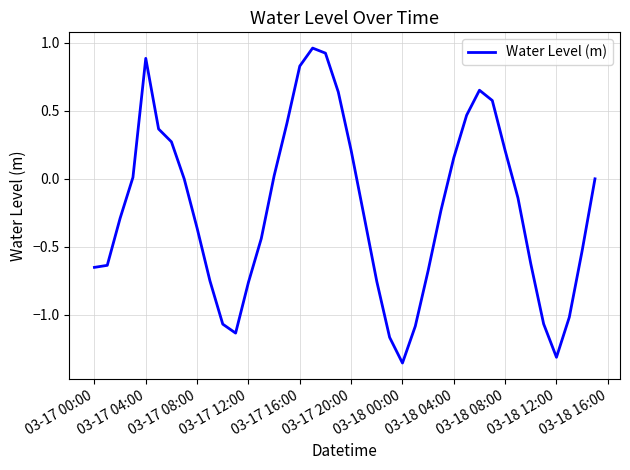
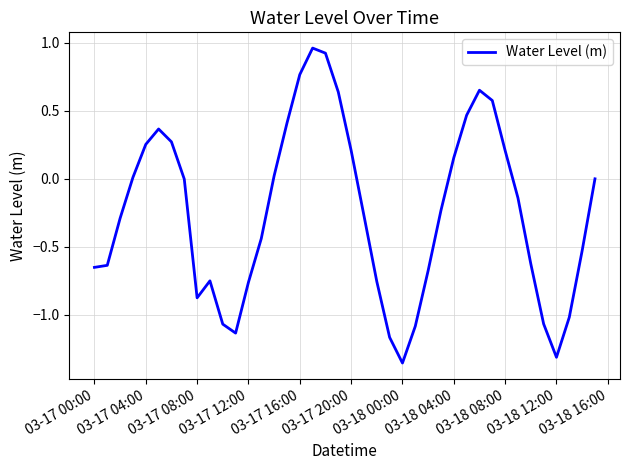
  {
    "03-17 00:00": -0.65,
-   "03-17 04:00": 0.89,
-   "03-17 08:00": -0.36,
+   "03-17 04:00": 0.25,
+   "03-17 08:00": -0.88,
    "03-17 12:00": -0.76,
-   "03-17 16:00": 0.83,
+   "03-17 16:00": 0.77,
    "03-17 20:00": 0.21,
    "03-18 00:00": -1.35,
    "03-18 04:00": 0.16,
    "03-18 08:00": 0.21,
    "03-18 12:00": -1.31
  }
